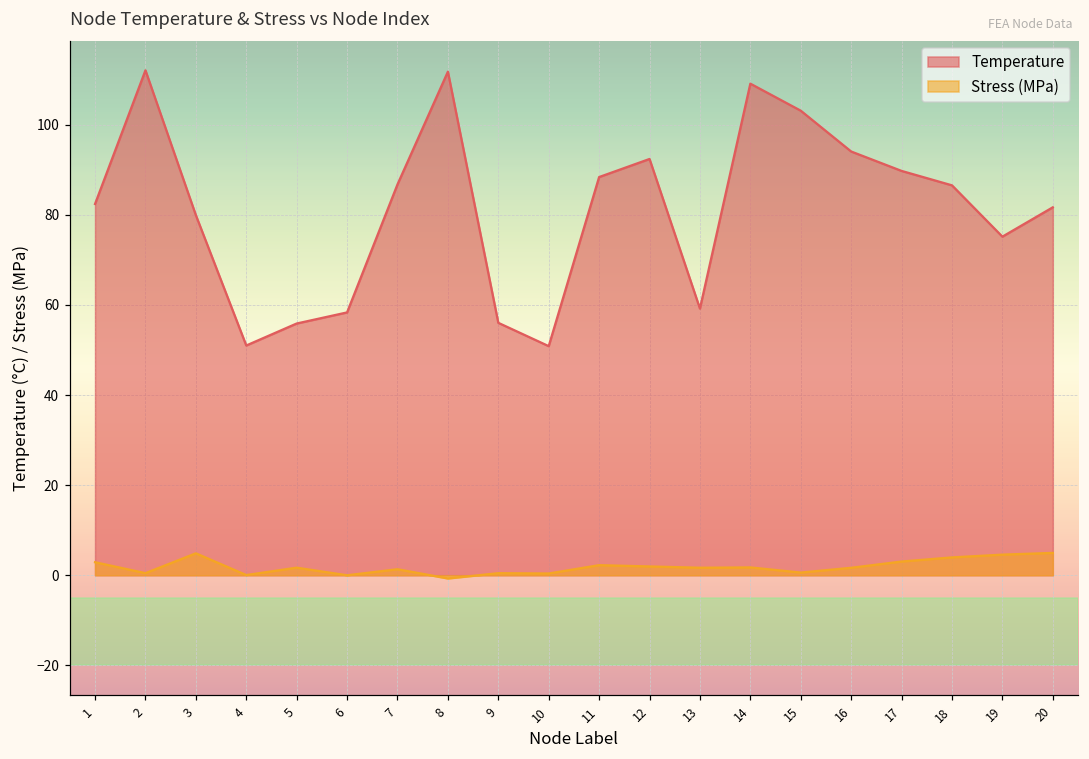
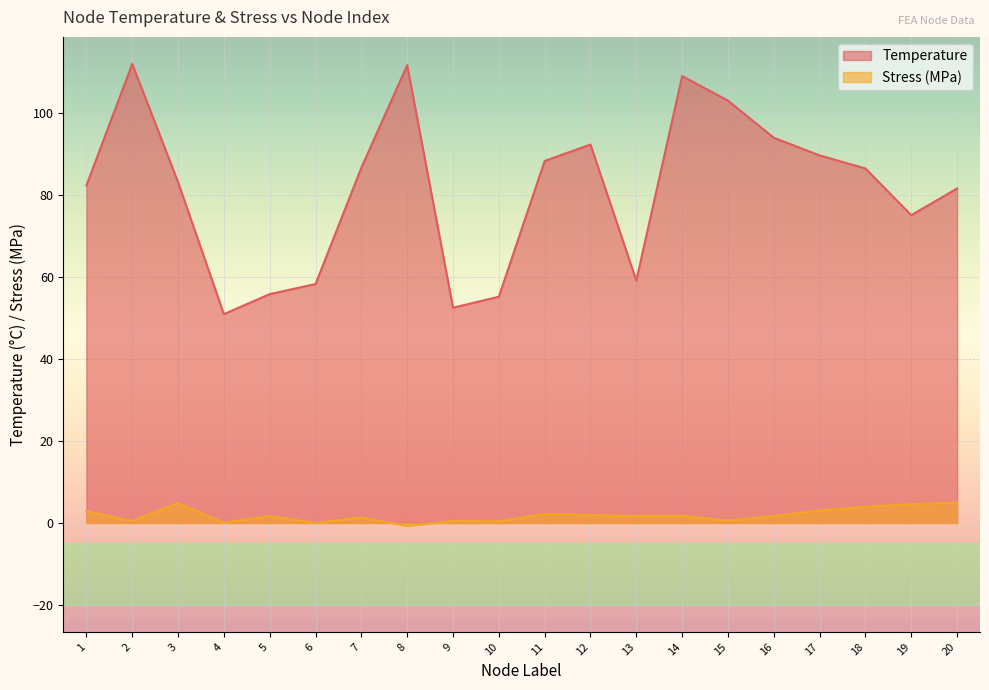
  {
    "Temperature": {
      "1": 82,
      "2": 112,
-     "3": 80,
+     "3": 83,
      "4": 51,
      "5": 56,
      "6": 58,
      "7": 87,
      "8": 112,
-     "9": 56,
-     "10": 51,
+     "9": 53,
+     "10": 55,
      "11": 88,
      "12": 92,
      "13": 59,
      "14": 109,
      "15": 103,
      "16": 94,
      "17": 90,
      "18": 87,
      "19": 75,
      "20": 82
    }
  }
